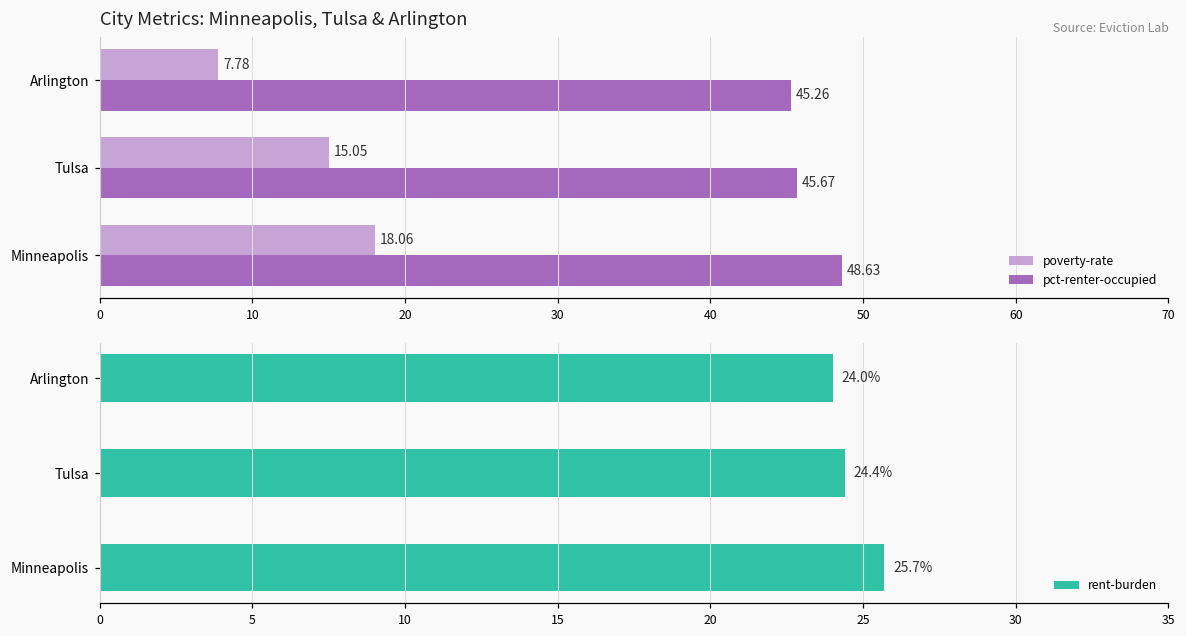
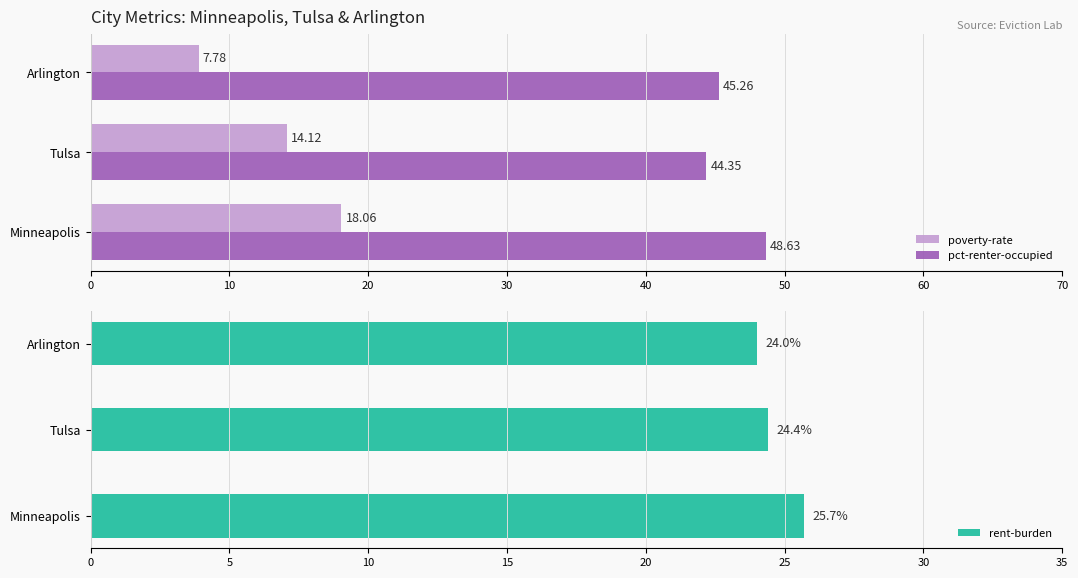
  {
    "City Metrics: Minneapolis, Tulsa & Arlington": {
      "poverty-rate": {
        "Arlington": 7.78,
-       "Tulsa": 15.05,
+       "Tulsa": 14.12,
        "Minneapolis": 18.06
      },
      "pct-renter-occupied": {
        "Arlington": 45.26,
-       "Tulsa": 45.67,
+       "Tulsa": 44.35,
        "Minneapolis": 48.63
      }
    }
  }
